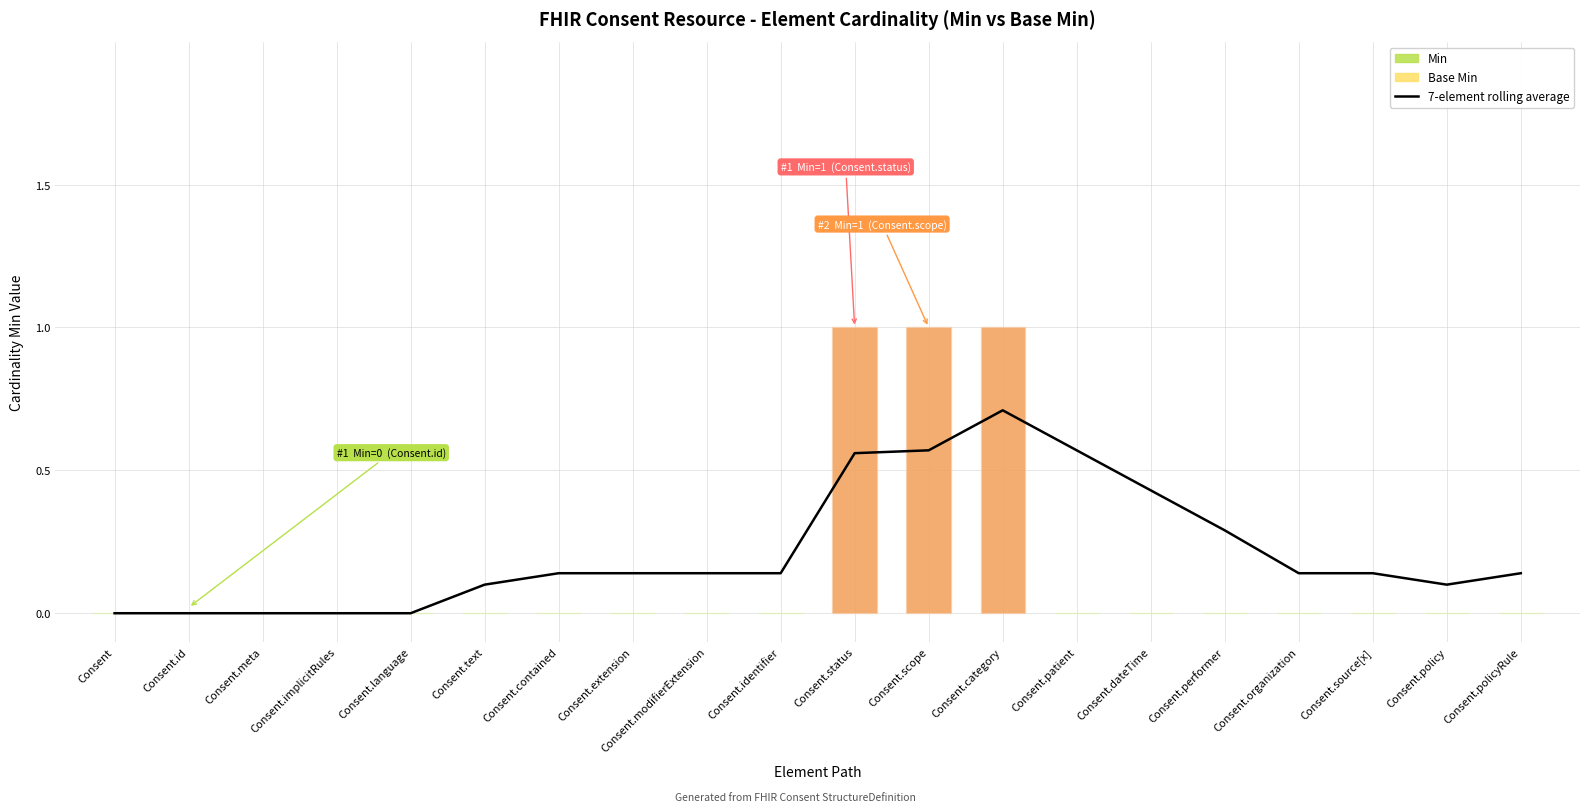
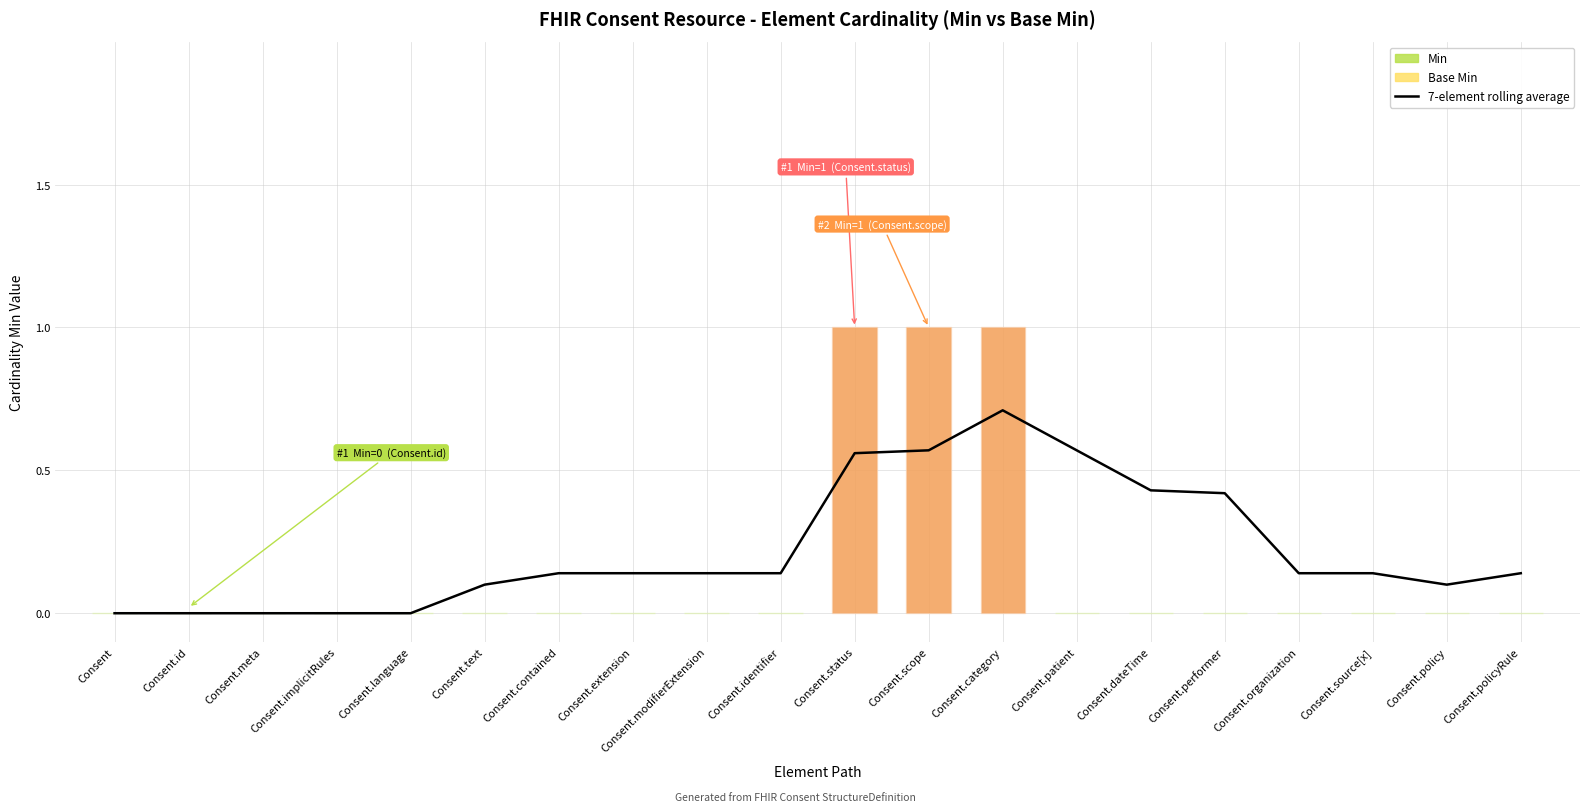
  {
    "7-element rolling average": {
      "Consent": 0.00,
      "Consent.id": 0.00,
      "Consent.text": 0.10,
      "Consent.contained": 0.14,
      "Consent.extension": 0.14,
      "Consent.modifierExtension": 0.14,
      "Consent.identifier": 0.14,
      "Consent.status": 0.56,
      "Consent.scope": 0.57,
      "Consent.category": 0.71,
      "Consent.patient": 0.57,
      "Consent.dateTime": 0.43,
-     "Consent.performer": 0.29,
+     "Consent.performer": 0.42,
      "Consent.organization": 0.14,
      "Consent.source[x]": 0.14,
      "Consent.policy": 0.10,
      "Consent.policyRule": 0.14
    }
  }
